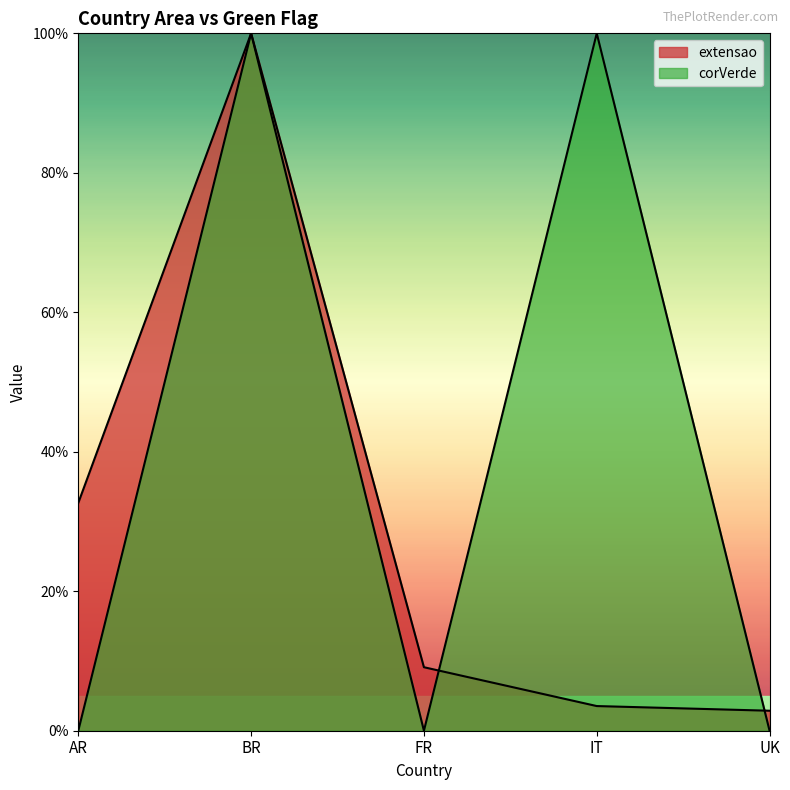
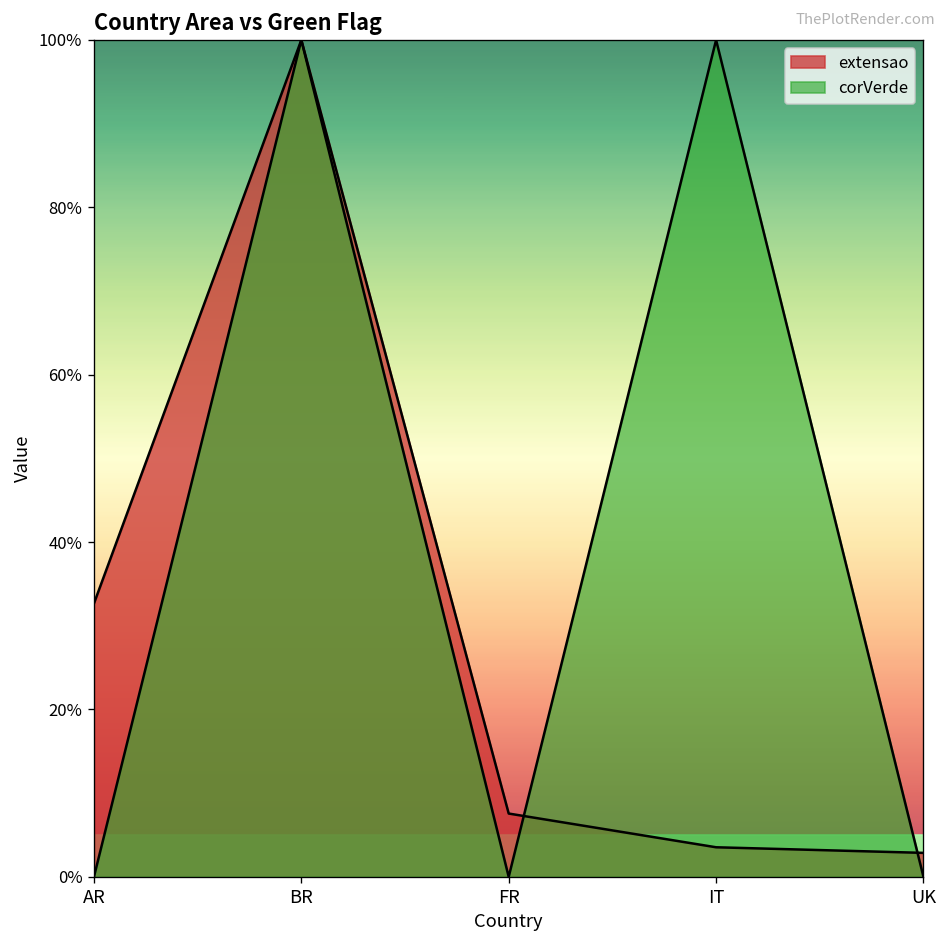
  {
    "extensao": {
      "AR": "33%",
-     "FR": "9%"
+     "FR": "8%"
    },
    "corVerde": {
      "IT": "100%"
    }
  }
